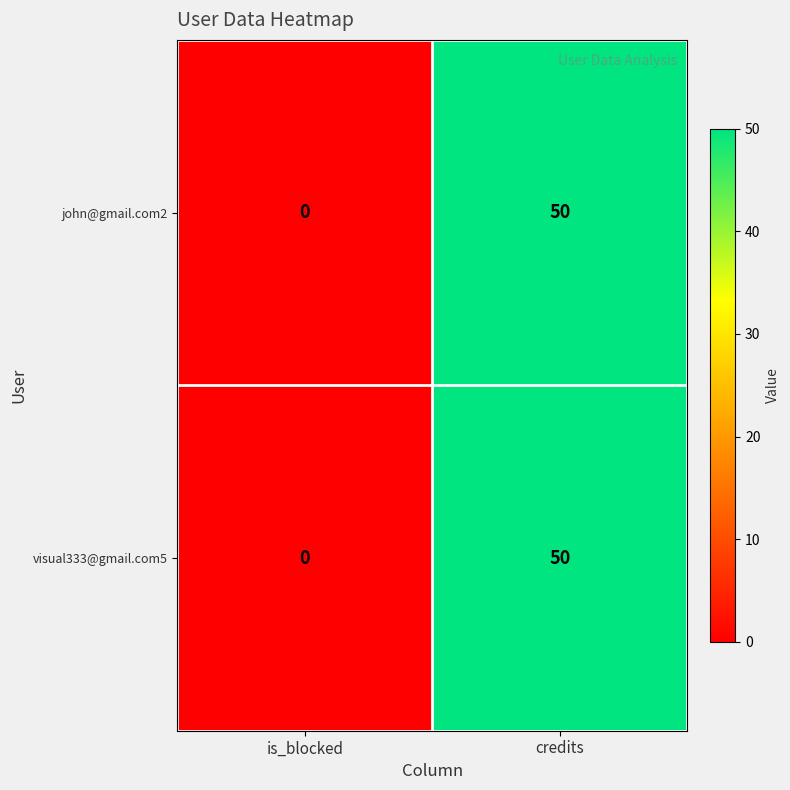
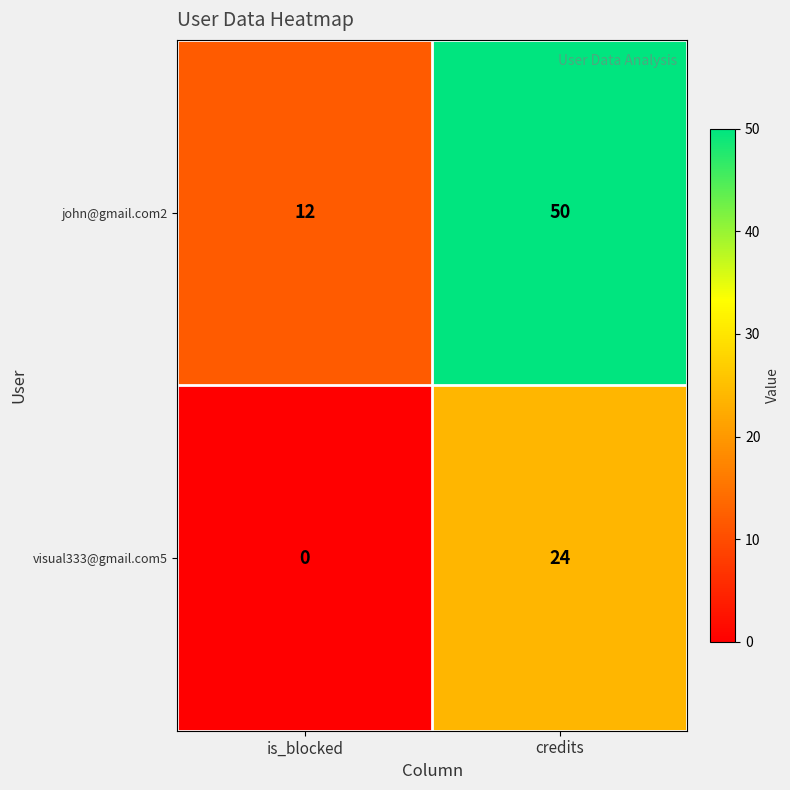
  {
    "john@gmail.com2": {
-     "is_blocked": 0
+     "is_blocked": 12
    },
    "visual333@gmail.com5": {
      "is_blocked": 0,
-     "credits": 50
+     "credits": 24
    }
  }
